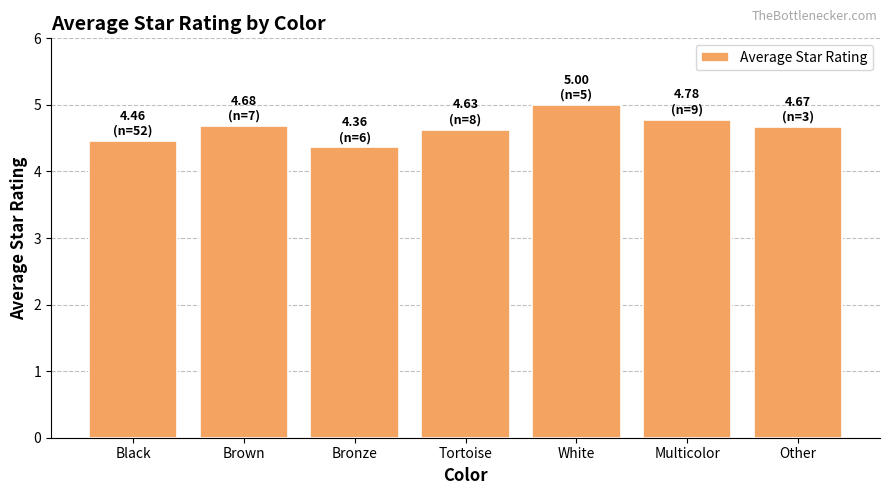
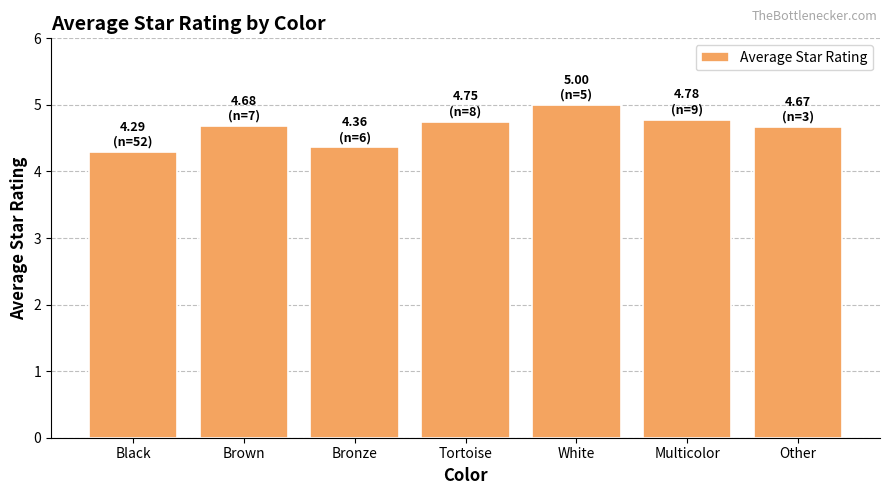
  {
-   "Black": 4.46,
+   "Black": 4.29,
    "Brown": 4.68,
    "Bronze": 4.36,
-   "Tortoise": 4.63,
+   "Tortoise": 4.75,
    "White": 5.00,
    "Multicolor": 4.78,
    "Other": 4.67
  }
